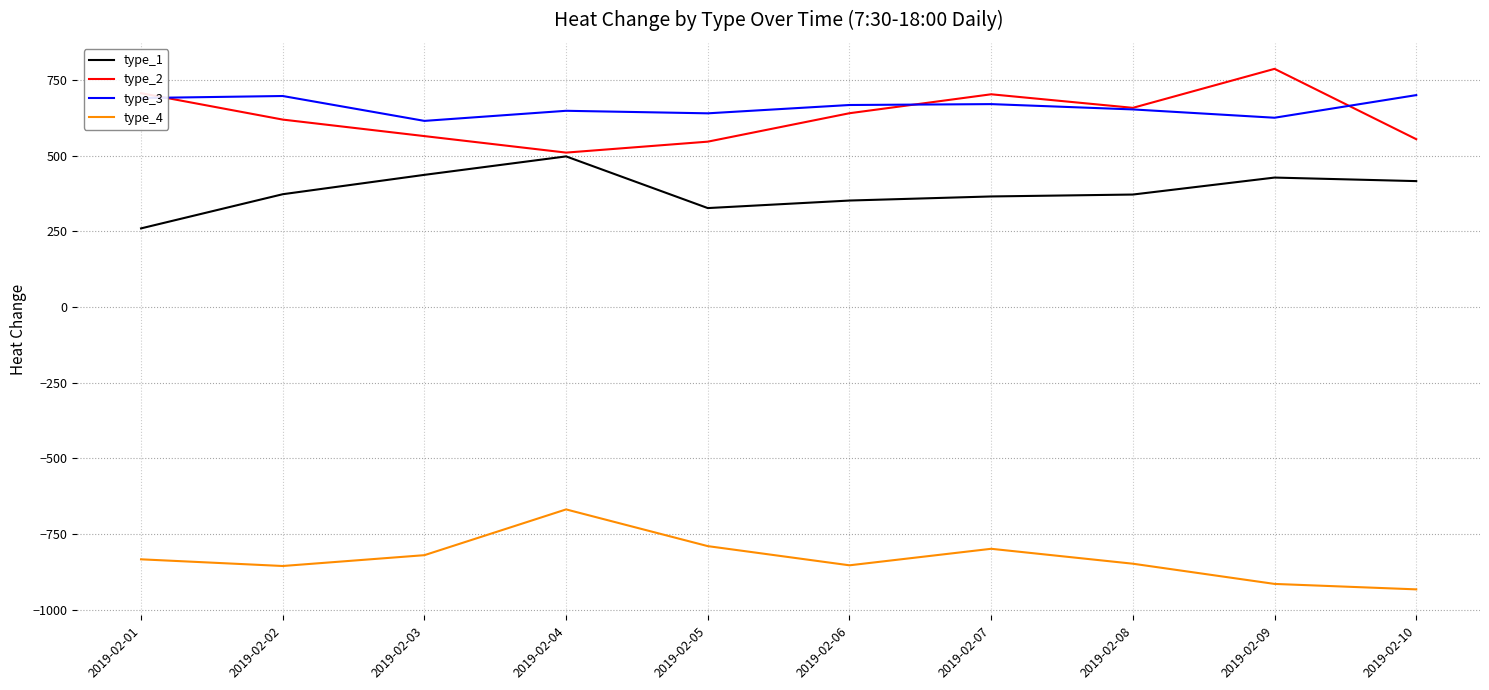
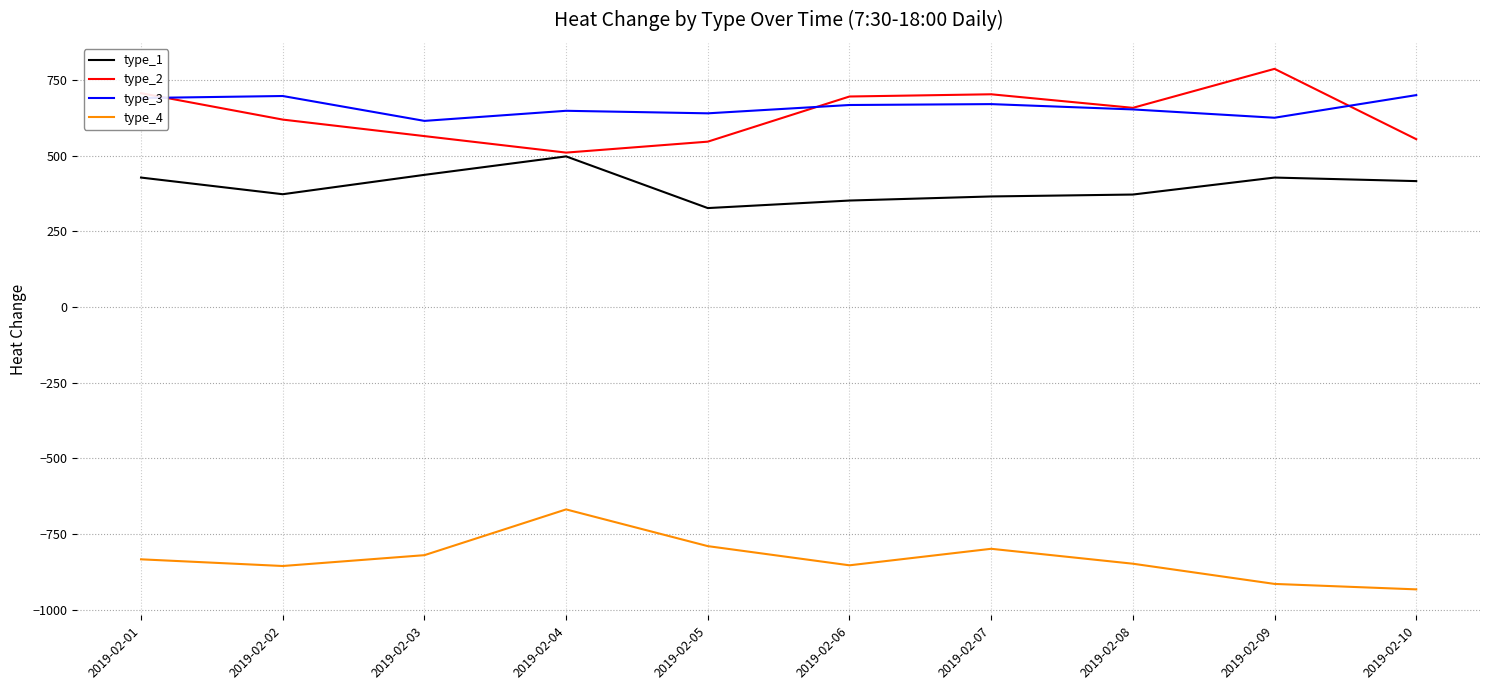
  {
    "type_1": {
-     "2019-02-01": 260,
+     "2019-02-01": 430,
      "2019-02-02": 370,
      "2019-02-03": 440,
      "2019-02-04": 500,
      "2019-02-05": 330,
      "2019-02-06": 350,
      "2019-02-07": 370,
      "2019-02-08": 370,
      "2019-02-09": 430,
      "2019-02-10": 420
    },
    "type_2": {
      "2019-02-02": 620,
      "2019-02-03": 560,
      "2019-02-04": 510,
      "2019-02-05": 550,
-     "2019-02-06": 640,
+     "2019-02-06": 700,
      "2019-02-07": 700,
      "2019-02-09": 790,
      "2019-02-10": 550
    },
    "type_3": {
      "2019-02-02": 700,
      "2019-02-03": 610,
      "2019-02-04": 650,
      "2019-02-05": 640,
      "2019-02-06": 670,
      "2019-02-07": 670,
      "2019-02-09": 630,
      "2019-02-10": 700
    },
    "type_4": {
      "2019-02-01": -830,
      "2019-02-02": -860,
      "2019-02-03": -820,
      "2019-02-04": -670,
      "2019-02-05": -790,
      "2019-02-06": -850,
      "2019-02-07": -800,
      "2019-02-08": -850,
      "2019-02-09": -910,
      "2019-02-10": -930
    }
  }
